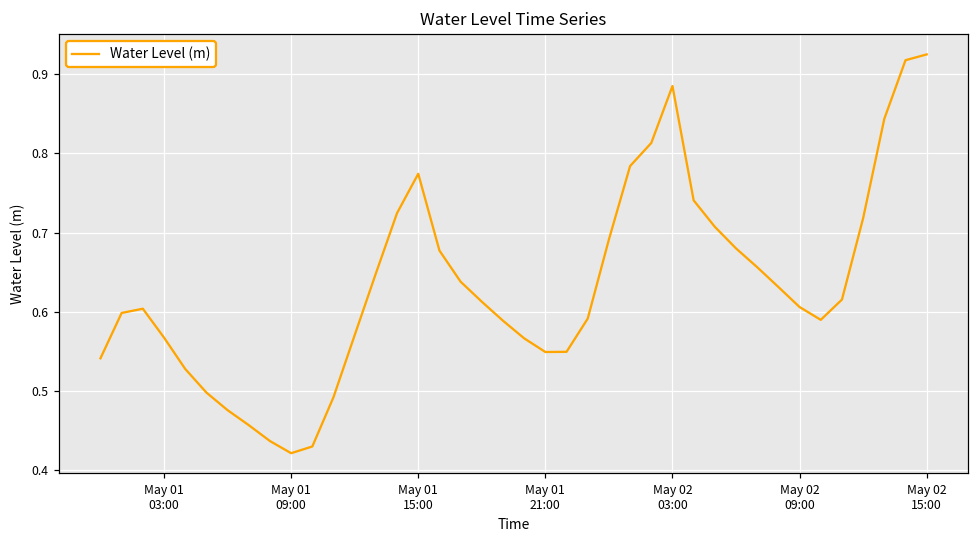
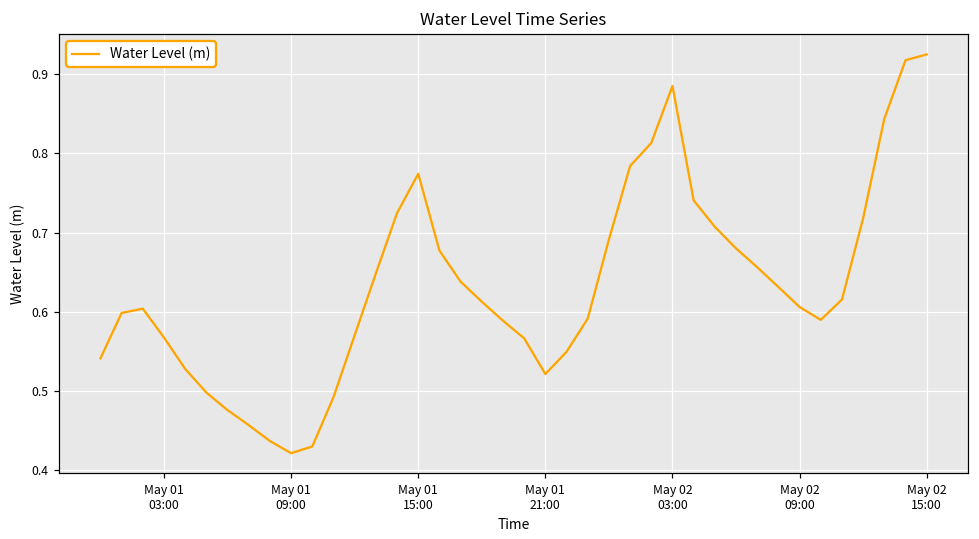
  {
    "May 01 03:00": 0.57,
    "May 01 09:00": 0.42,
    "May 01 15:00": 0.77,
-   "May 01 21:00": 0.55,
+   "May 01 21:00": 0.52,
    "May 02 03:00": 0.89,
    "May 02 09:00": 0.61,
    "May 02 15:00": 0.93
  }
